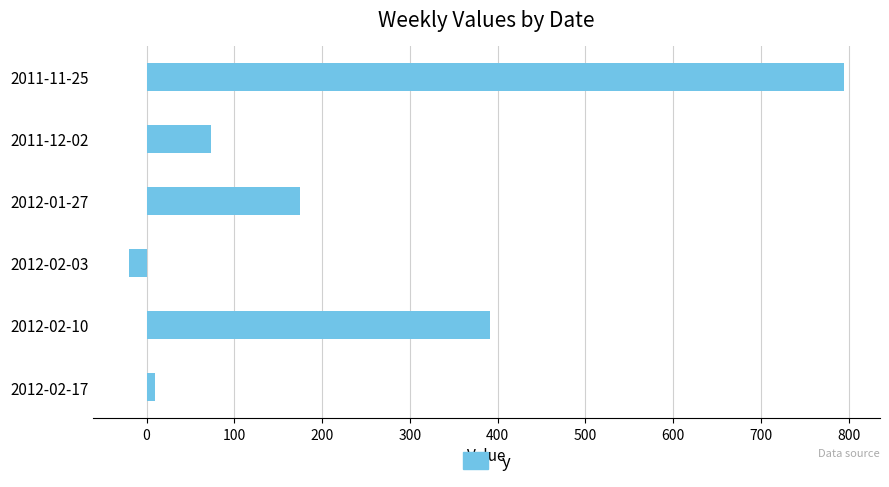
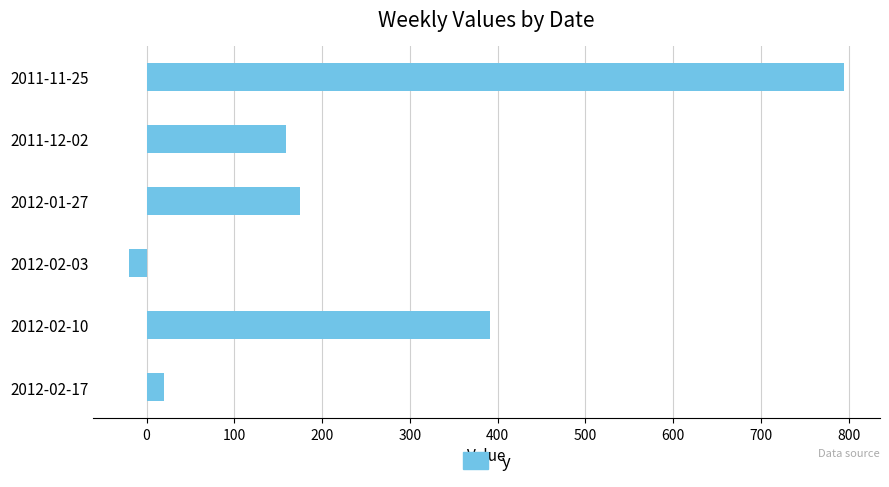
  {
    "2011-11-25": 800,
-   "2011-12-02": 70,
+   "2011-12-02": 160,
    "2012-01-27": 180,
    "2012-02-03": -20,
    "2012-02-10": 390,
-   "2012-02-17": 10
+   "2012-02-17": 20
  }
